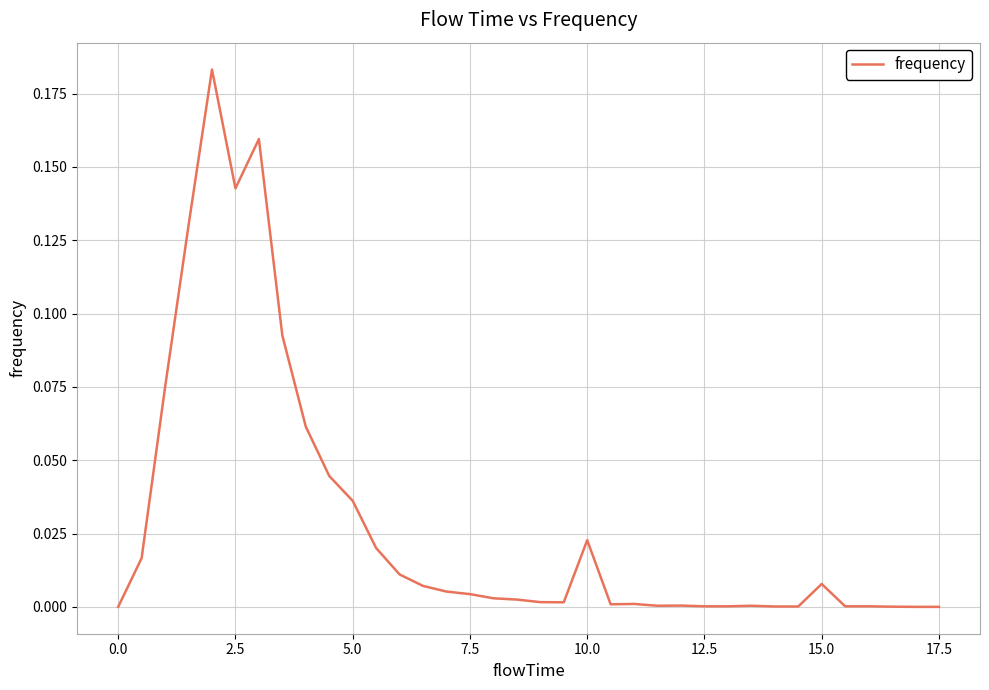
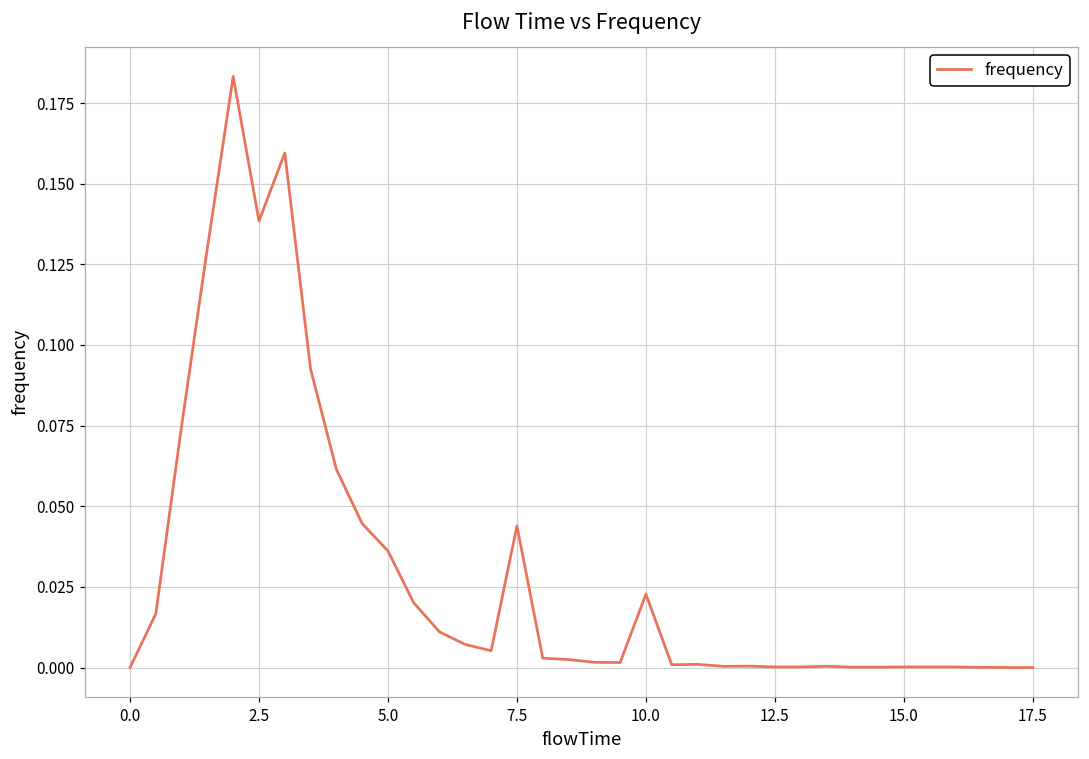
  {
    "0.0": 0.000,
-   "2.5": 0.143,
+   "2.5": 0.138,
    "5.0": 0.036,
-   "7.5": 0.004,
+   "7.5": 0.044,
    "10.0": 0.023,
    "12.5": 0.000,
-   "15.0": 0.008,
+   "15.0": 0.000,
    "17.5": 0.000
  }
